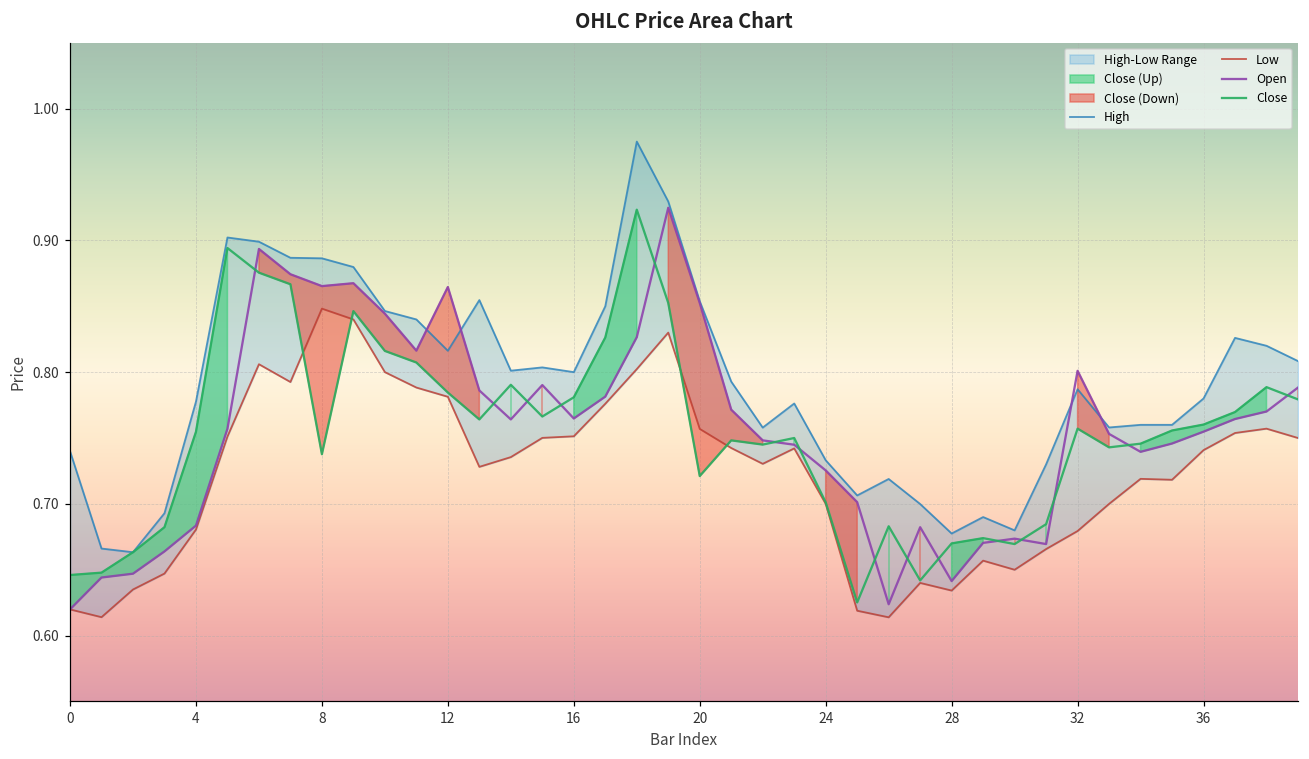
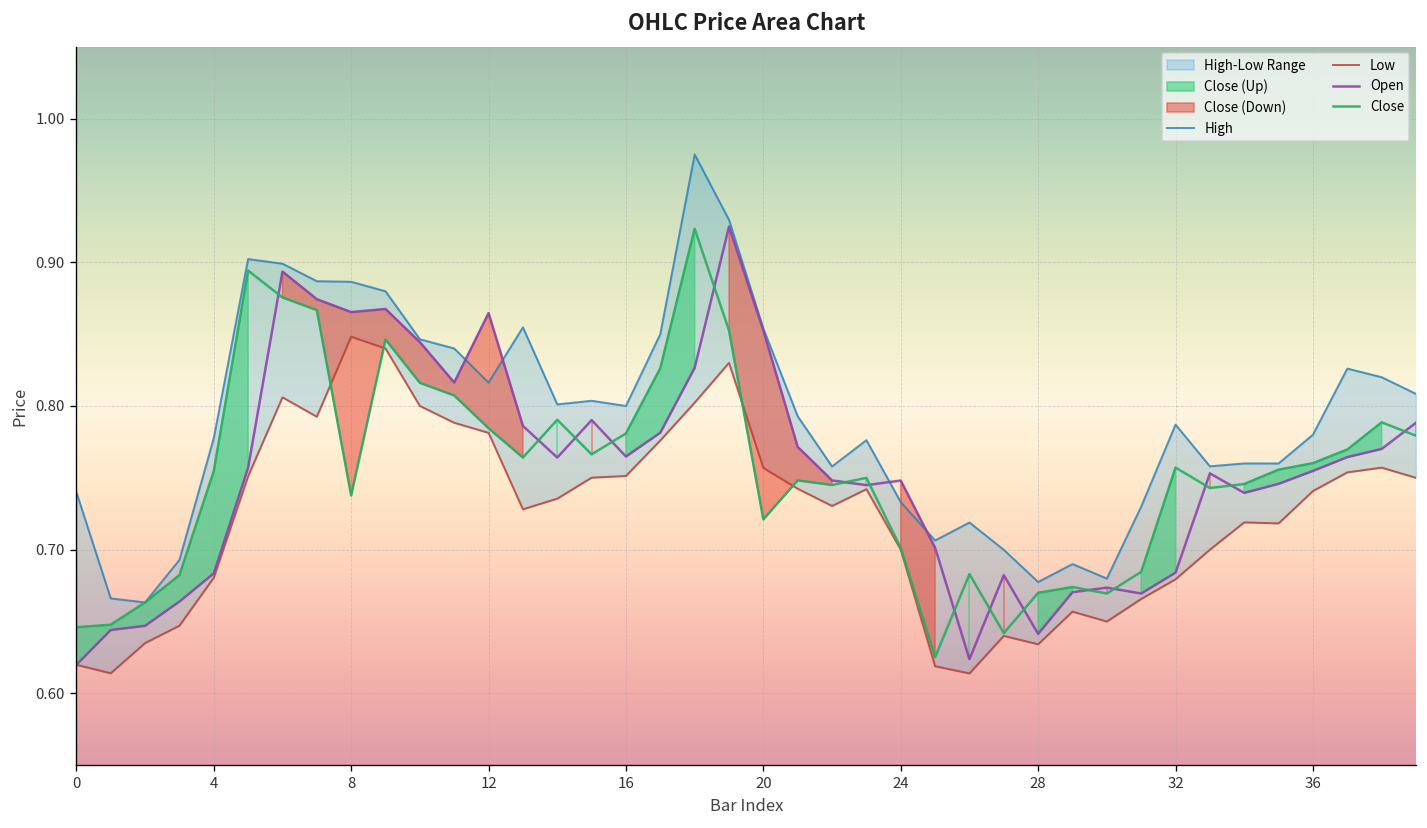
  {
    "High-Low Range": {
      "0": 0.740,
      "4": 0.778,
      "8": 0.886,
      "12": 0.816,
      "16": 0.800,
      "24": 0.733,
      "28": 0.678,
      "32": 0.787,
      "36": 0.780
    },
    "Low": {
      "4": 0.681,
      "8": 0.848,
      "12": 0.781,
      "16": 0.751,
      "20": 0.757,
      "28": 0.634,
      "32": 0.679,
      "36": 0.741
    },
    "Open": {
      "4": 0.684,
      "8": 0.865,
      "12": 0.865,
      "16": 0.765,
-     "24": 0.725,
+     "24": 0.748,
      "28": 0.641,
-     "32": 0.801,
+     "32": 0.684,
      "36": 0.755
    },
    "Close": {
      "0": 0.646,
      "4": 0.755,
      "8": 0.738,
      "12": 0.785,
      "16": 0.781,
      "20": 0.721,
      "28": 0.670,
      "32": 0.757,
      "36": 0.760
    }
  }
